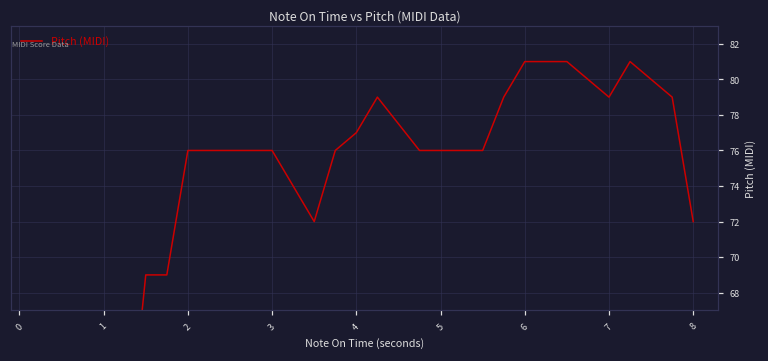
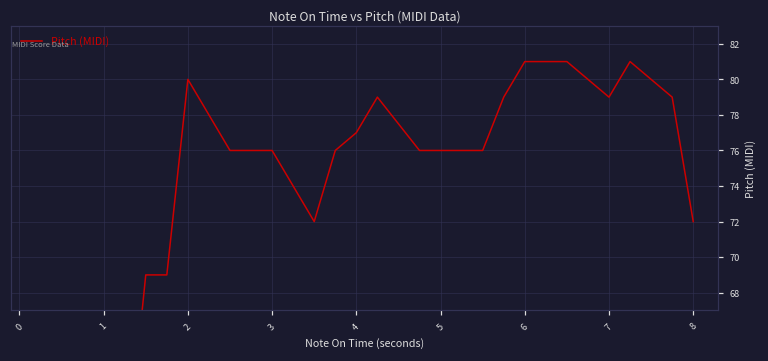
  {
-   "2": 76,
+   "2": 80,
    "3": 76,
    "4": 77,
    "6": 81,
    "7": 79,
    "8": 72
  }
